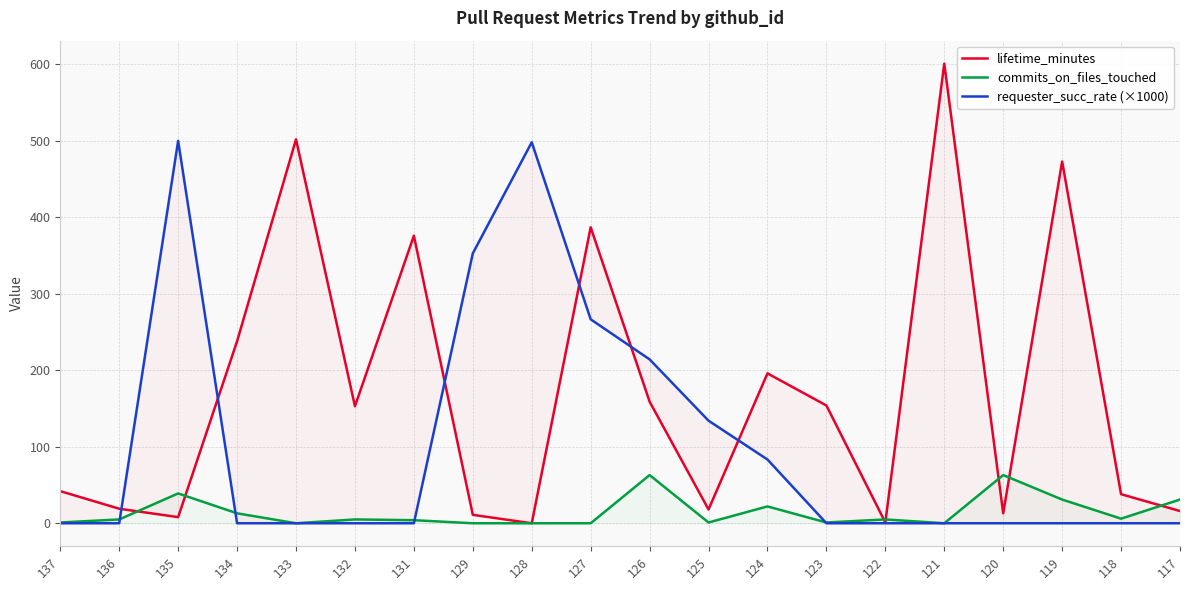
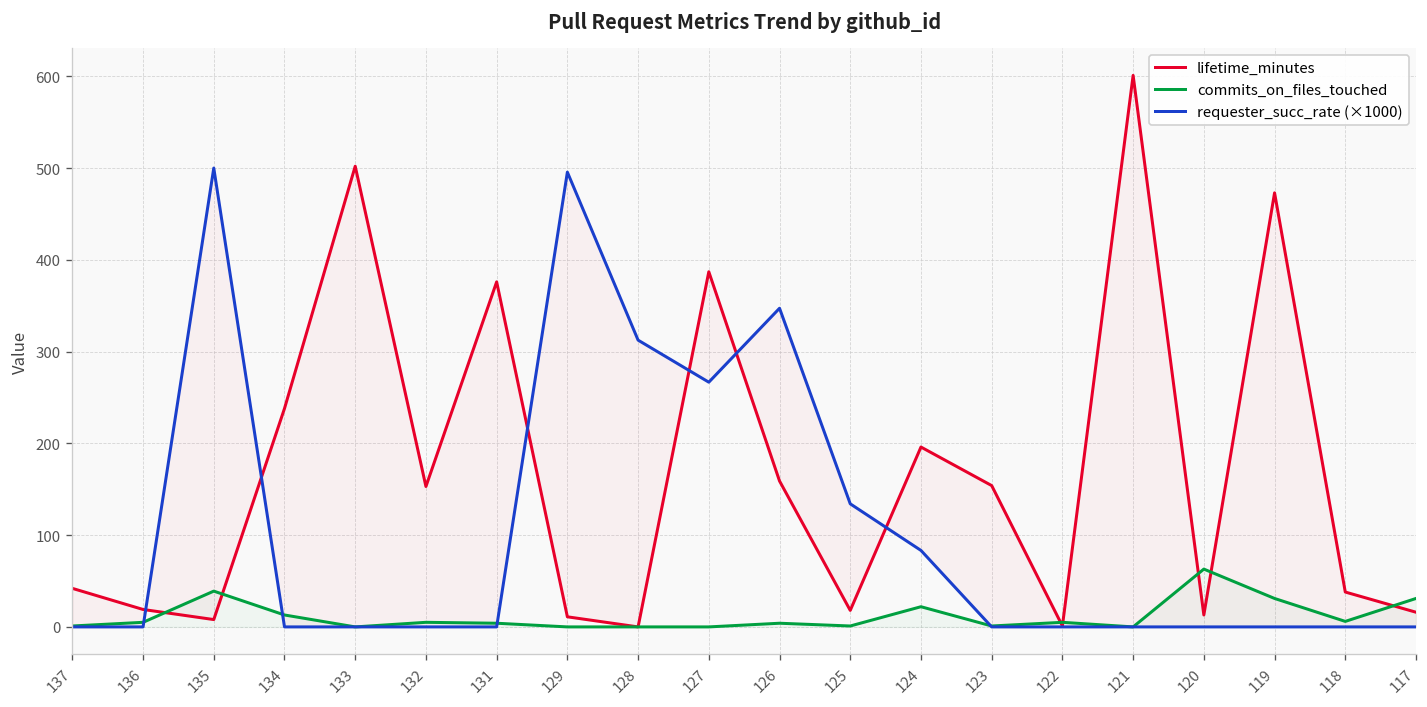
  {
    "commits_on_files_touched": {
      "136": 10,
      "135": 40,
      "134": 10,
      "132": 10,
      "131": 0,
      "129": 0,
      "127": 0,
-     "126": 60,
+     "126": 0,
      "125": 0,
      "124": 20,
      "122": 10,
      "120": 60,
      "119": 30,
      "118": 10,
      "117": 30
    },
    "requester_succ_rate (×1000)": {
      "136": 0,
      "134": 0,
      "132": 0,
      "131": 0,
-     "129": 350,
-     "128": 500,
+     "129": 500,
+     "128": 310,
      "127": 270,
-     "126": 210,
+     "126": 350,
      "124": 80,
      "120": 0,
      "119": 0,
      "118": 0,
      "117": 0
    }
  }
